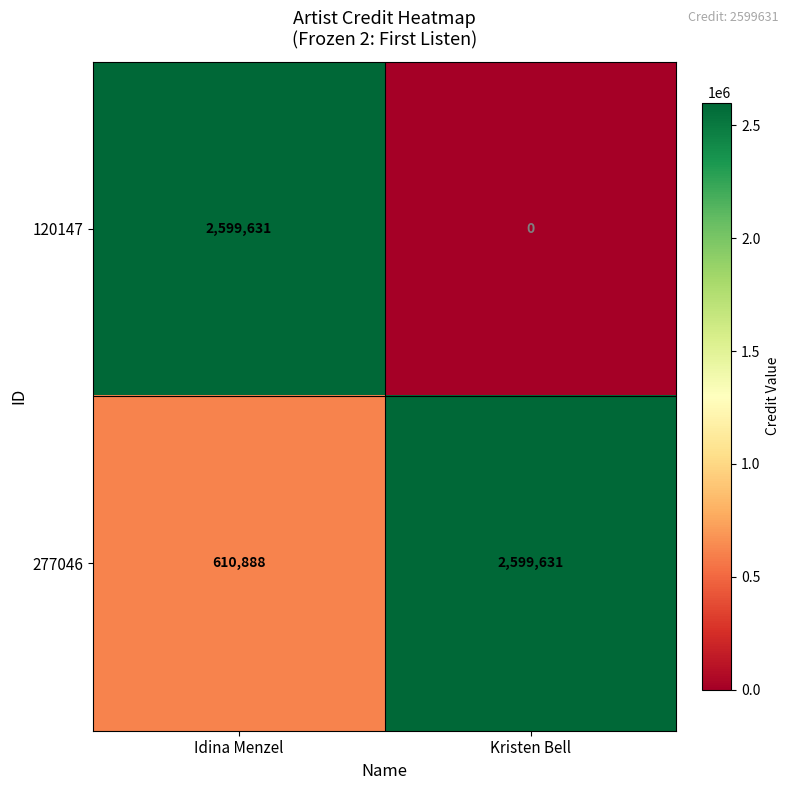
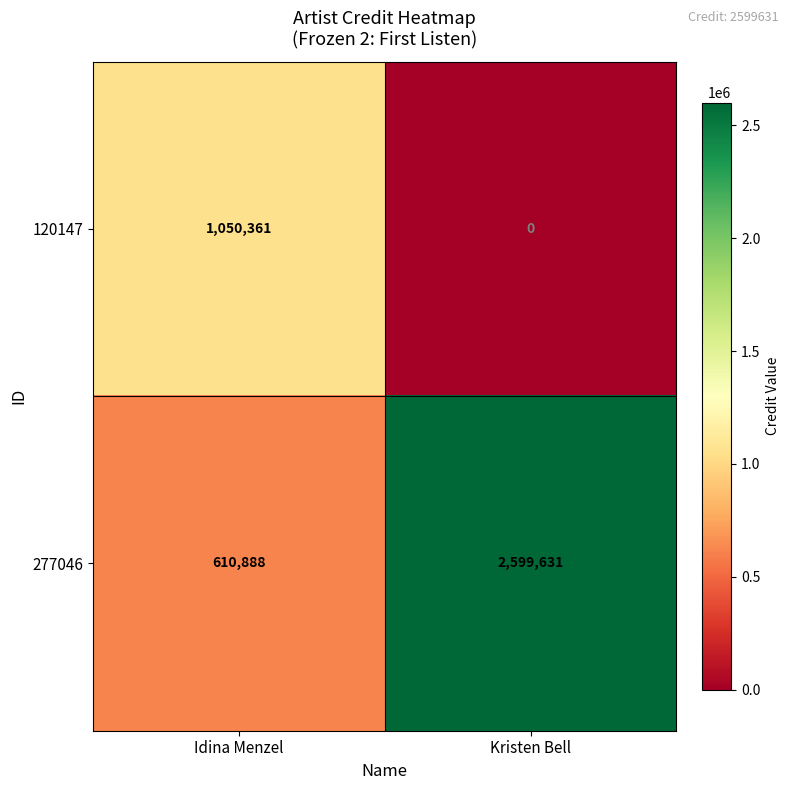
  {
    "120147": {
-     "Idina Menzel": "2,599,631",
+     "Idina Menzel": "1,050,361",
      "Kristen Bell": "0"
    },
    "277046": {
      "Idina Menzel": "610,888",
      "Kristen Bell": "2,599,631"
    }
  }
